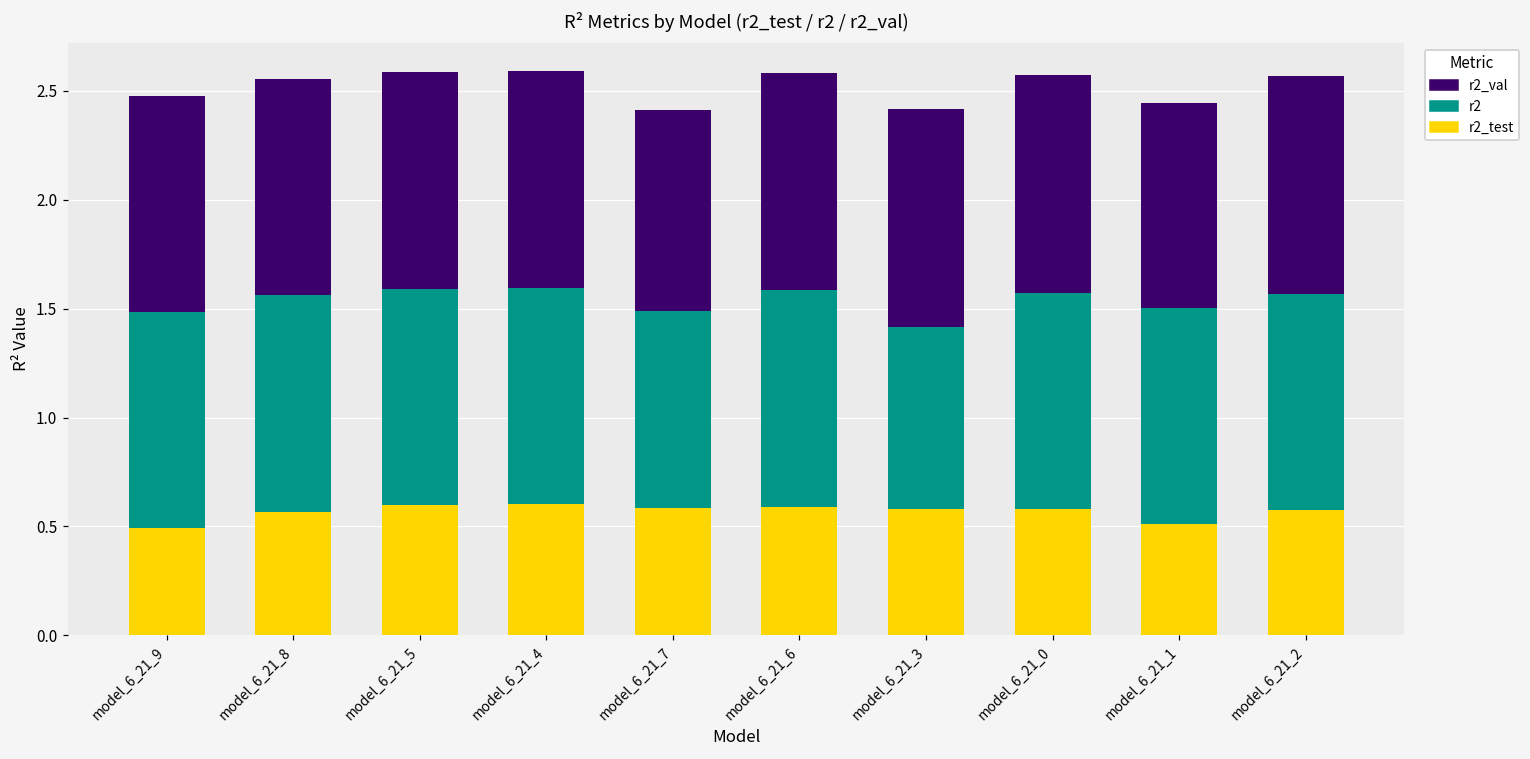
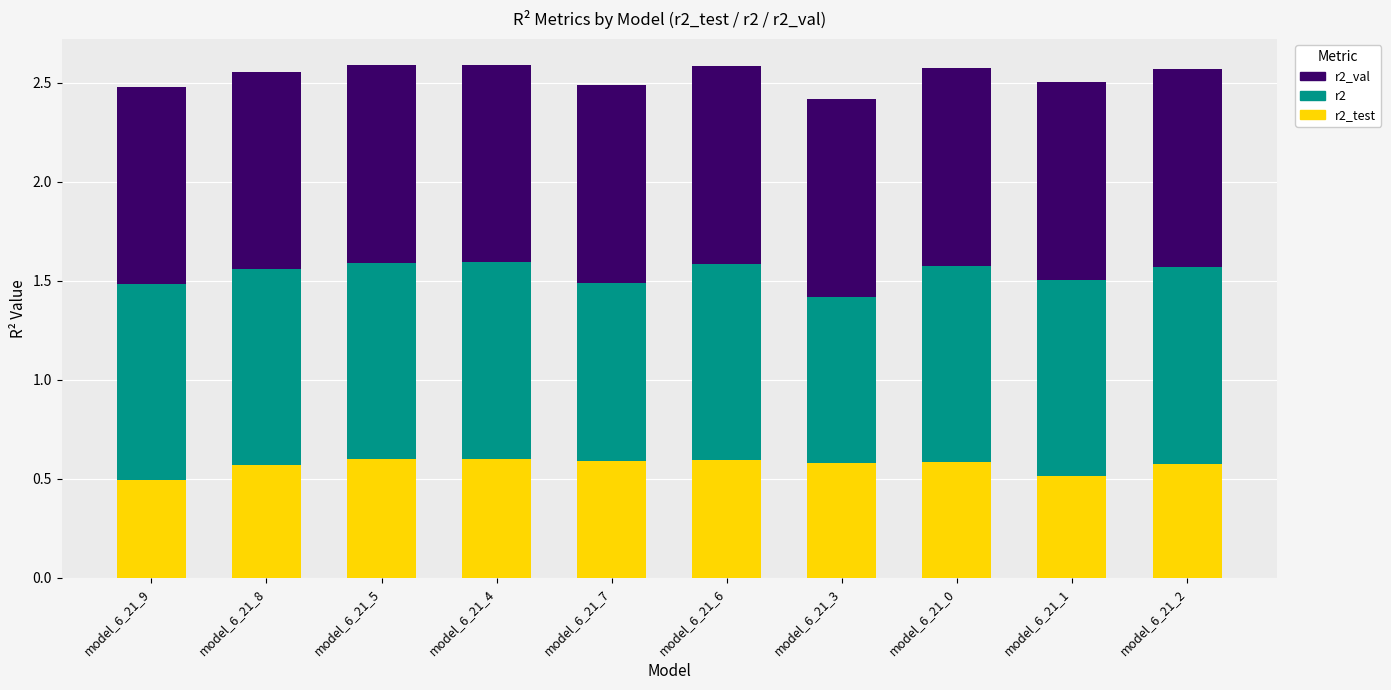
  {
    "r2_test": {
      "model_6_21_9": 0.49,
      "model_6_21_8": 0.57,
      "model_6_21_5": 0.60,
      "model_6_21_4": 0.60,
      "model_6_21_7": 0.59,
      "model_6_21_6": 0.59,
      "model_6_21_3": 0.58,
      "model_6_21_0": 0.58,
      "model_6_21_1": 0.51,
      "model_6_21_2": 0.58
    },
    "r2": {
      "model_6_21_9": 0.99,
      "model_6_21_8": 0.99,
      "model_6_21_5": 0.99,
      "model_6_21_4": 0.99,
      "model_6_21_7": 0.90,
      "model_6_21_6": 0.99,
      "model_6_21_3": 0.83,
      "model_6_21_0": 0.99,
      "model_6_21_1": 0.99,
      "model_6_21_2": 0.99
    },
    "r2_val": {
      "model_6_21_9": 0.99,
      "model_6_21_8": 0.99,
      "model_6_21_5": 1.00,
      "model_6_21_4": 1.00,
-     "model_6_21_7": 0.92,
+     "model_6_21_7": 1.00,
      "model_6_21_6": 1.00,
      "model_6_21_3": 1.00,
      "model_6_21_0": 1.00,
-     "model_6_21_1": 0.94,
+     "model_6_21_1": 1.00,
      "model_6_21_2": 1.00
    }
  }
